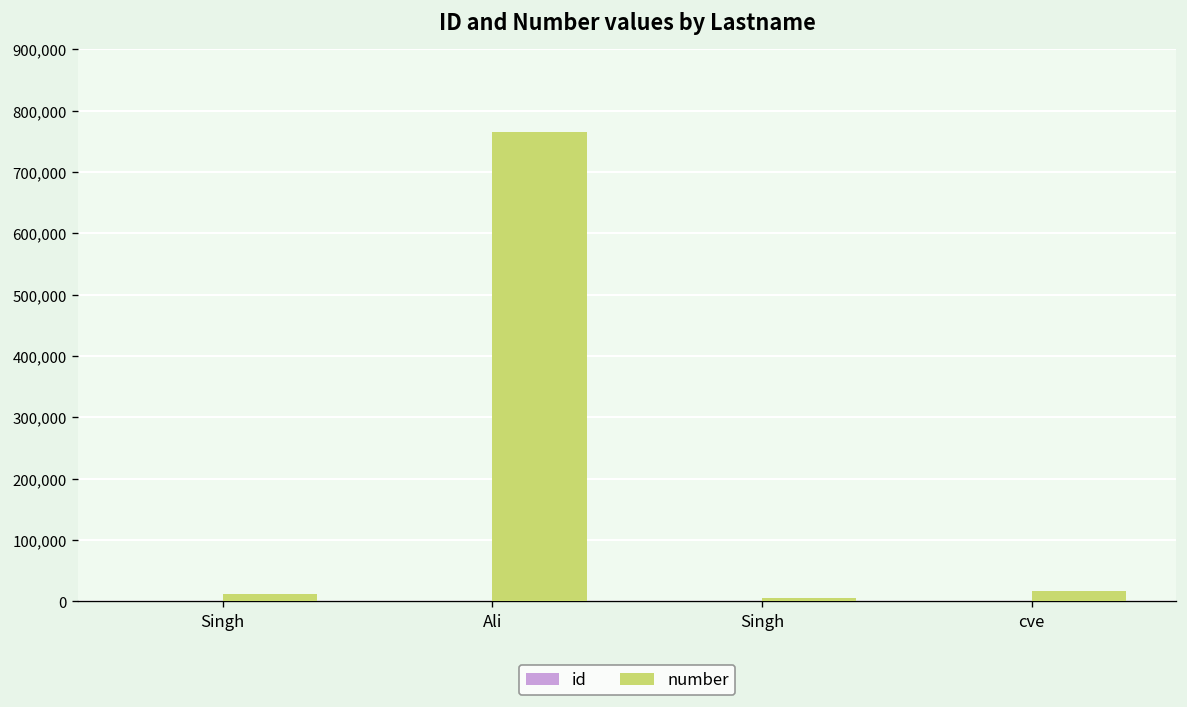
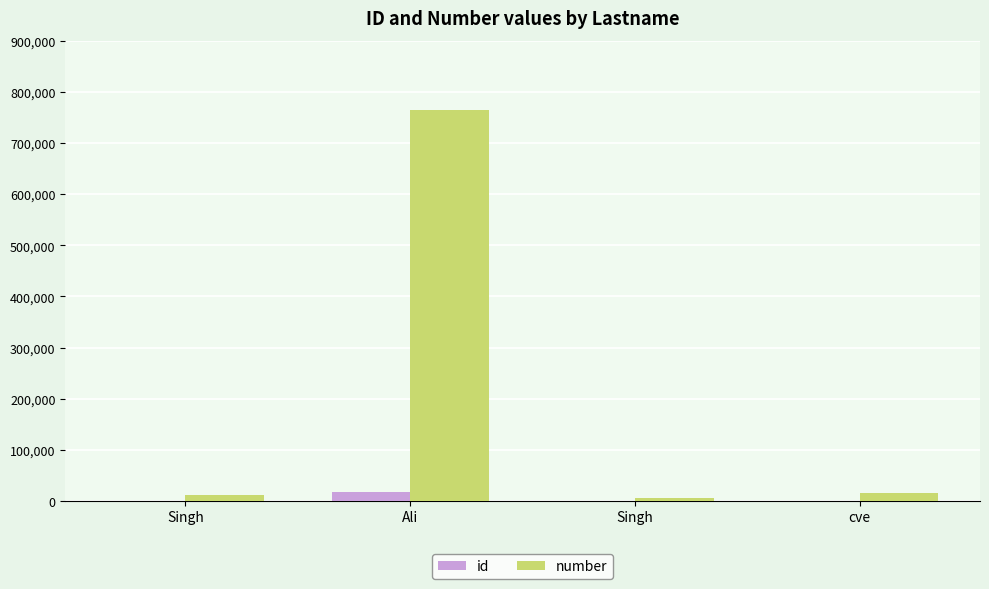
  {
    "id": {
-     "Ali": "0"
+     "Ali": "20,000"
    },
    "number": {
      "Ali": "770,000",
      "cve": "20,000"
    }
  }
